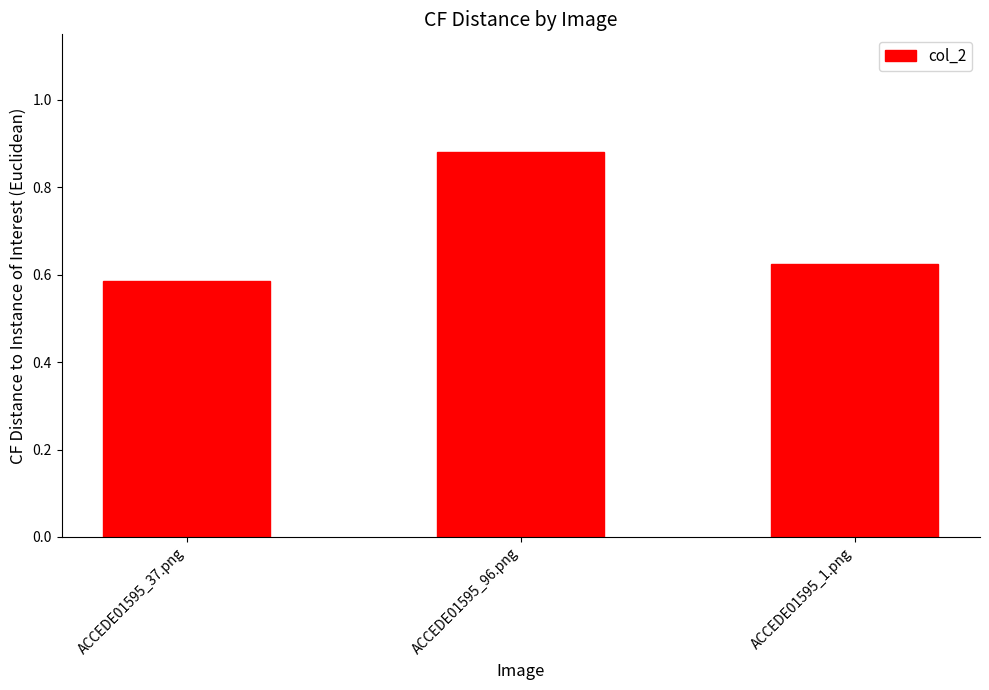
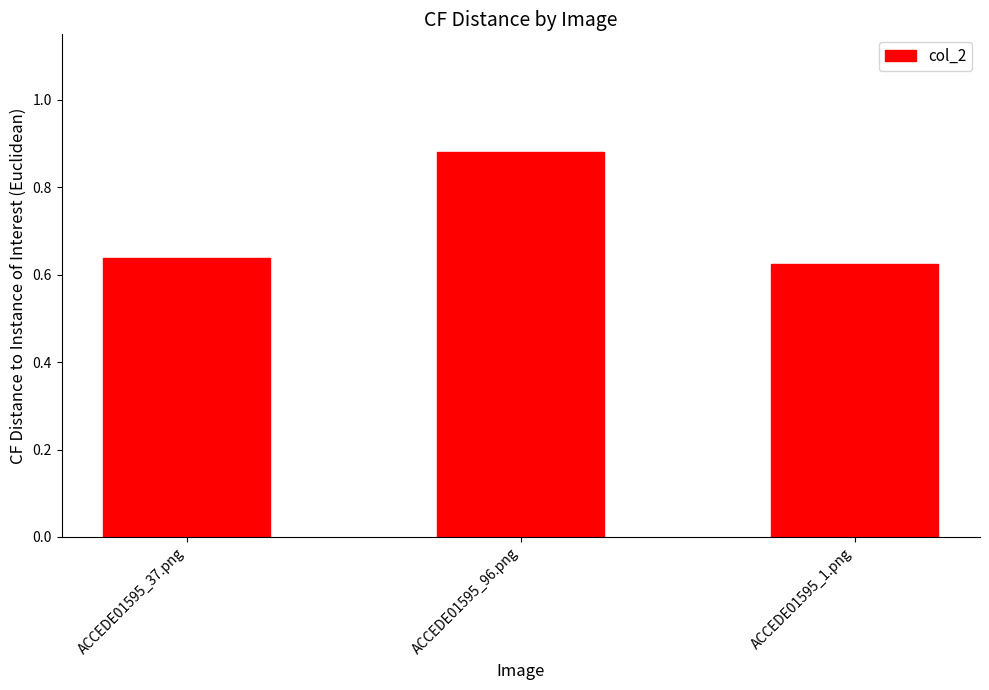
  {
-   "ACCEDE01595_37.png": 0.59,
+   "ACCEDE01595_37.png": 0.64,
    "ACCEDE01595_96.png": 0.88,
    "ACCEDE01595_1.png": 0.62
  }
